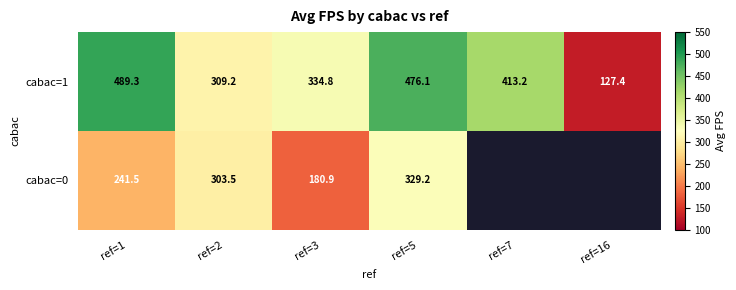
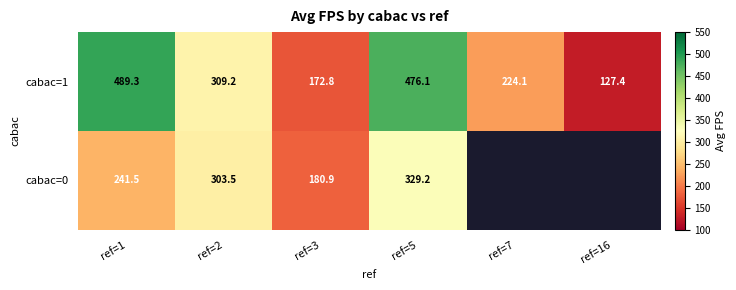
  {
    "cabac=1": {
      "ref=1": 489.3,
      "ref=2": 309.2,
-     "ref=3": 334.8,
+     "ref=3": 172.8,
      "ref=5": 476.1,
-     "ref=7": 413.2,
+     "ref=7": 224.1,
      "ref=16": 127.4
    },
    "cabac=0": {
      "ref=1": 241.5,
      "ref=2": 303.5,
      "ref=3": 180.9,
      "ref=5": 329.2
    }
  }
